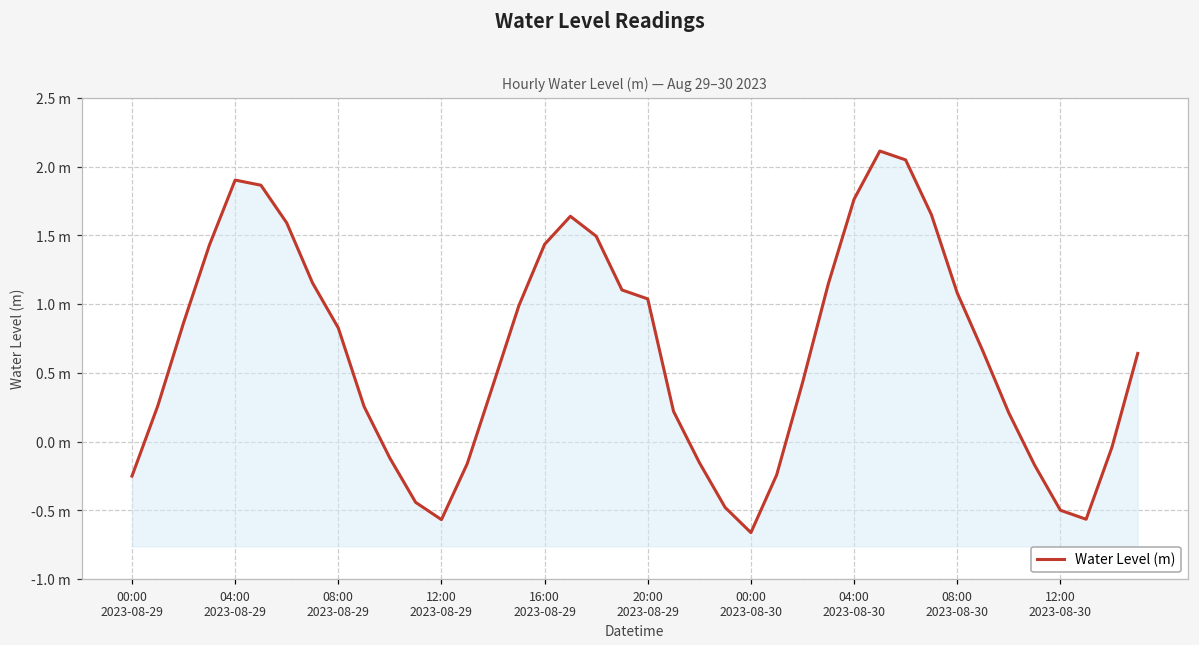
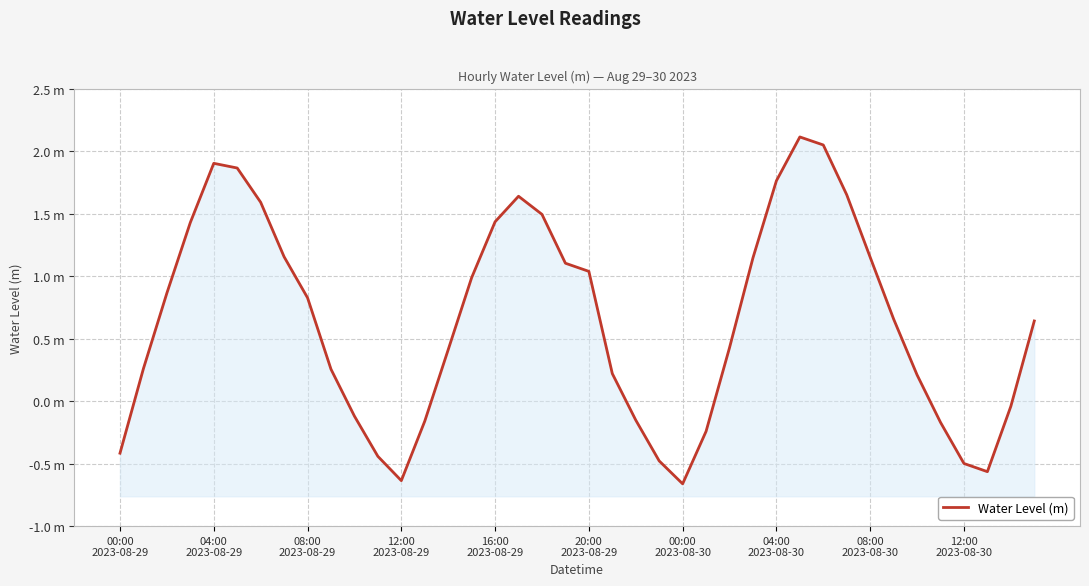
  {
-   "00:00 2023-08-29": "-0.25 m",
+   "00:00 2023-08-29": "-0.42 m",
    "04:00 2023-08-29": "1.90 m",
    "08:00 2023-08-29": "0.83 m",
-   "12:00 2023-08-29": "-0.57 m",
+   "12:00 2023-08-29": "-0.64 m",
    "16:00 2023-08-29": "1.43 m",
    "20:00 2023-08-29": "1.04 m",
    "00:00 2023-08-30": "-0.66 m",
    "04:00 2023-08-30": "1.76 m",
-   "08:00 2023-08-30": "1.08 m",
+   "08:00 2023-08-30": "1.15 m",
    "12:00 2023-08-30": "-0.50 m"
  }
